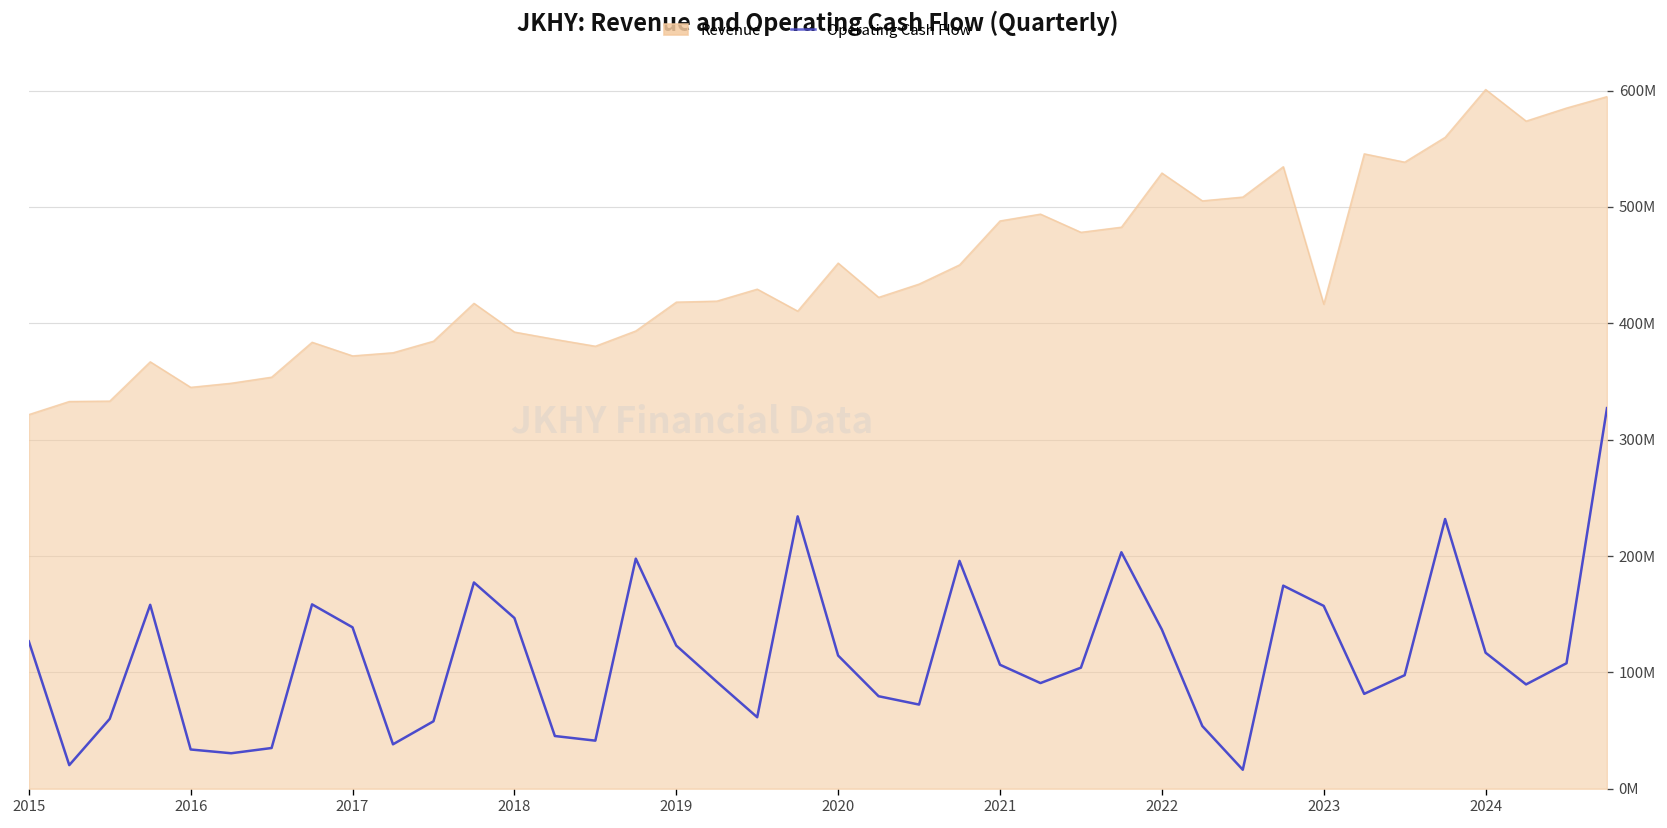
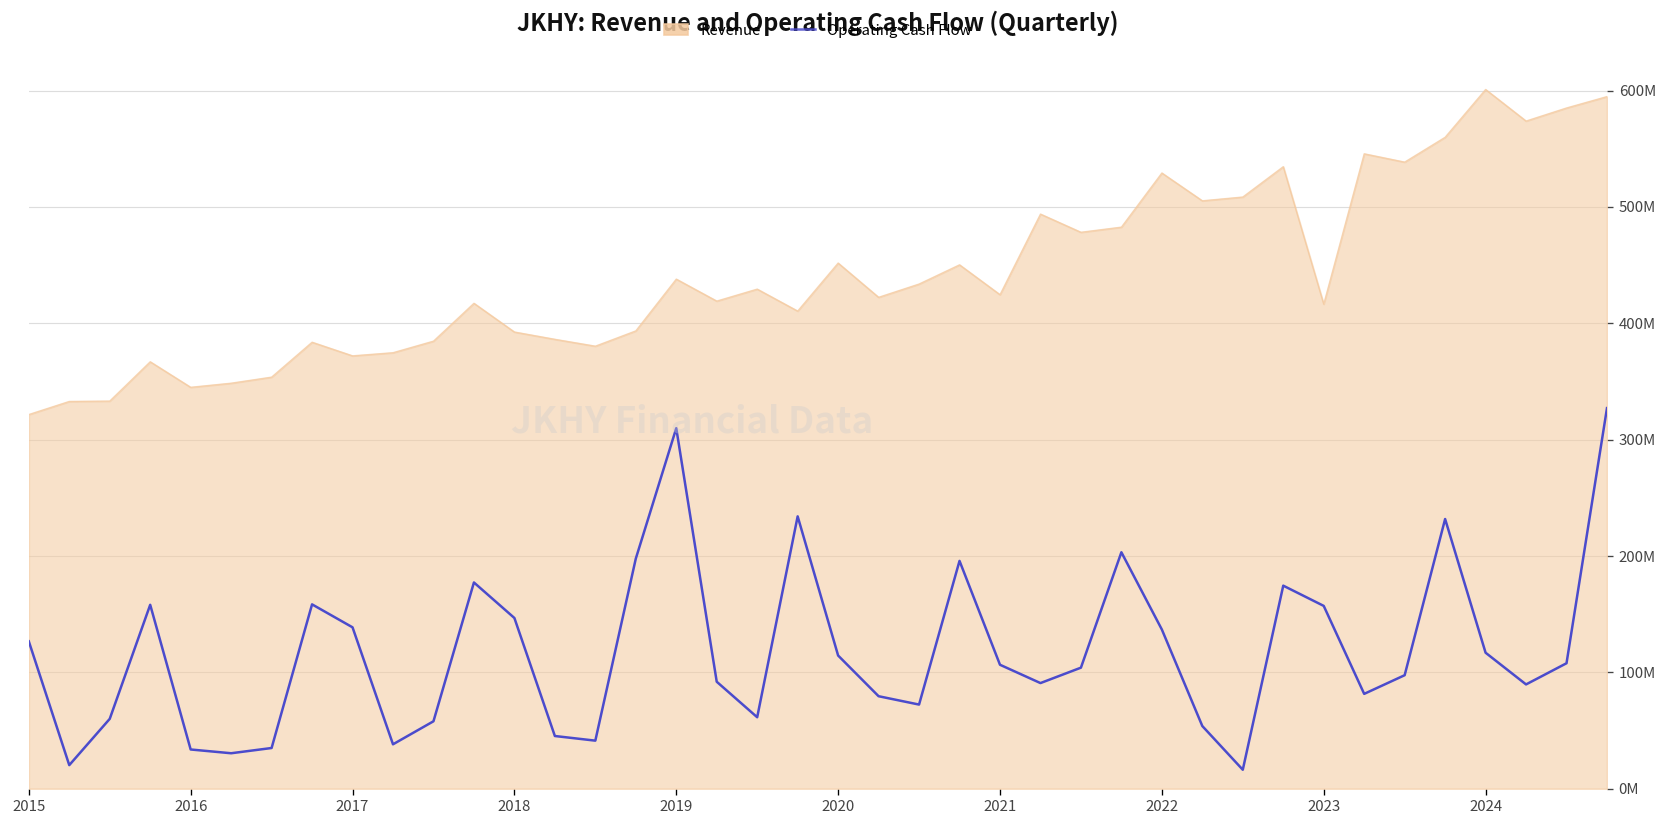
  {
    "Revenue": {
      "2015": 320000000,
      "2016": 350000000,
      "2017": 370000000,
      "2018": 390000000,
-     "2019": 420000000,
+     "2019": 440000000,
      "2020": 450000000,
-     "2021": 490000000,
+     "2021": 420000000,
      "2022": 530000000,
      "2023": 420000000,
      "2024": 600000000
    },
    "Operating Cash Flow": {
      "2015": 130000000,
      "2016": 30000000,
      "2017": 140000000,
      "2018": 150000000,
-     "2019": 120000000,
+     "2019": 310000000,
      "2020": 110000000,
      "2021": 110000000,
      "2022": 140000000,
      "2023": 160000000,
      "2024": 120000000
    }
  }
